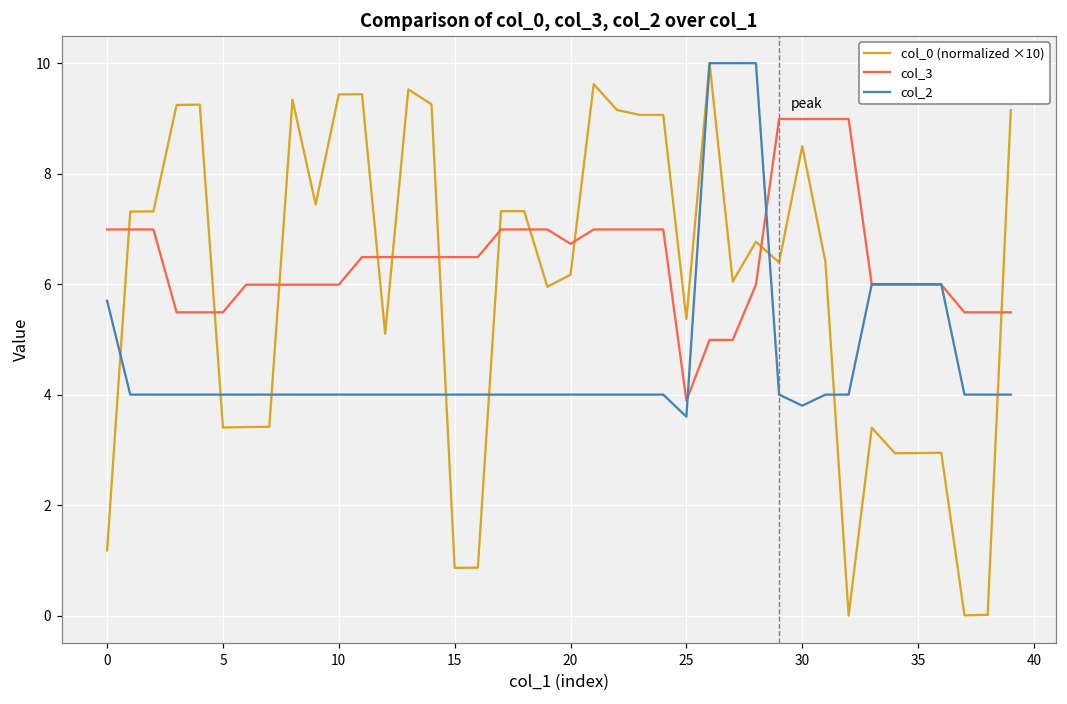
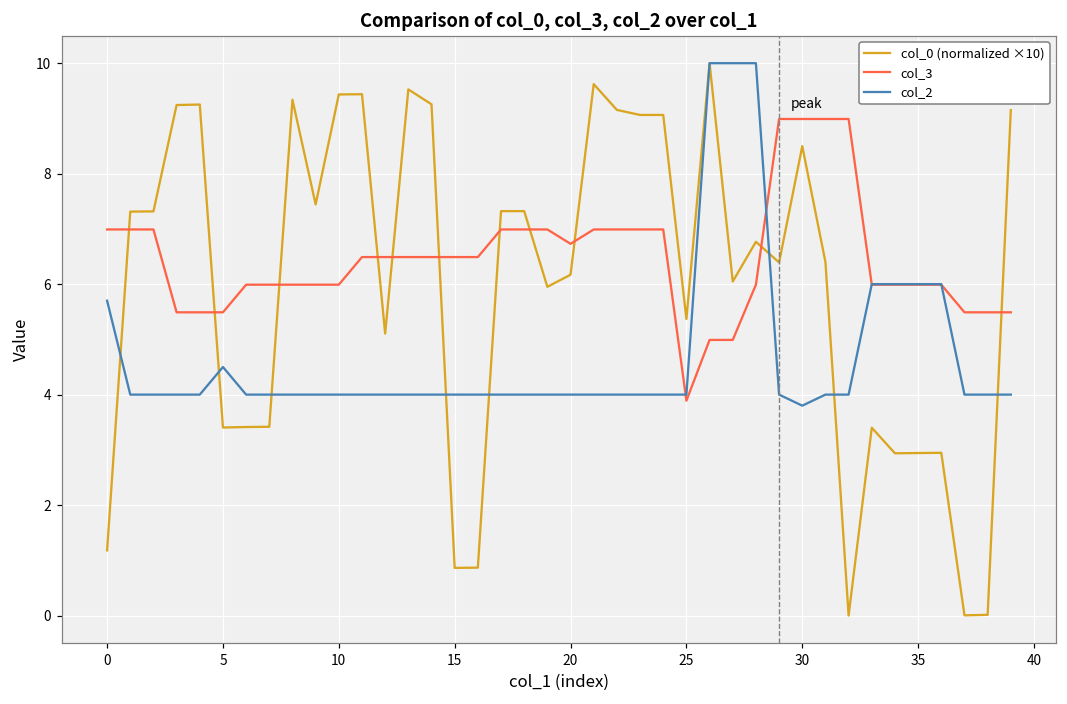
  {
    "col_0 (normalized ×10)": {
      "0": 1.2,
      "5": 3.4,
      "10": 9.4,
      "15": 0.9,
      "20": 6.2,
      "25": 5.4,
      "30": 8.5,
      "35": 2.9
    },
    "col_3": {
      "0": 7.0,
      "5": 5.5,
      "10": 6.0,
      "15": 6.5,
      "20": 6.7,
      "25": 3.9,
      "30": 9.0
    },
    "col_2": {
      "0": 5.7,
-     "5": 4.0,
+     "5": 4.5,
      "10": 4.0,
      "15": 4.0,
      "20": 4.0,
-     "25": 3.6,
+     "25": 4.0,
      "30": 3.8
    }
  }
